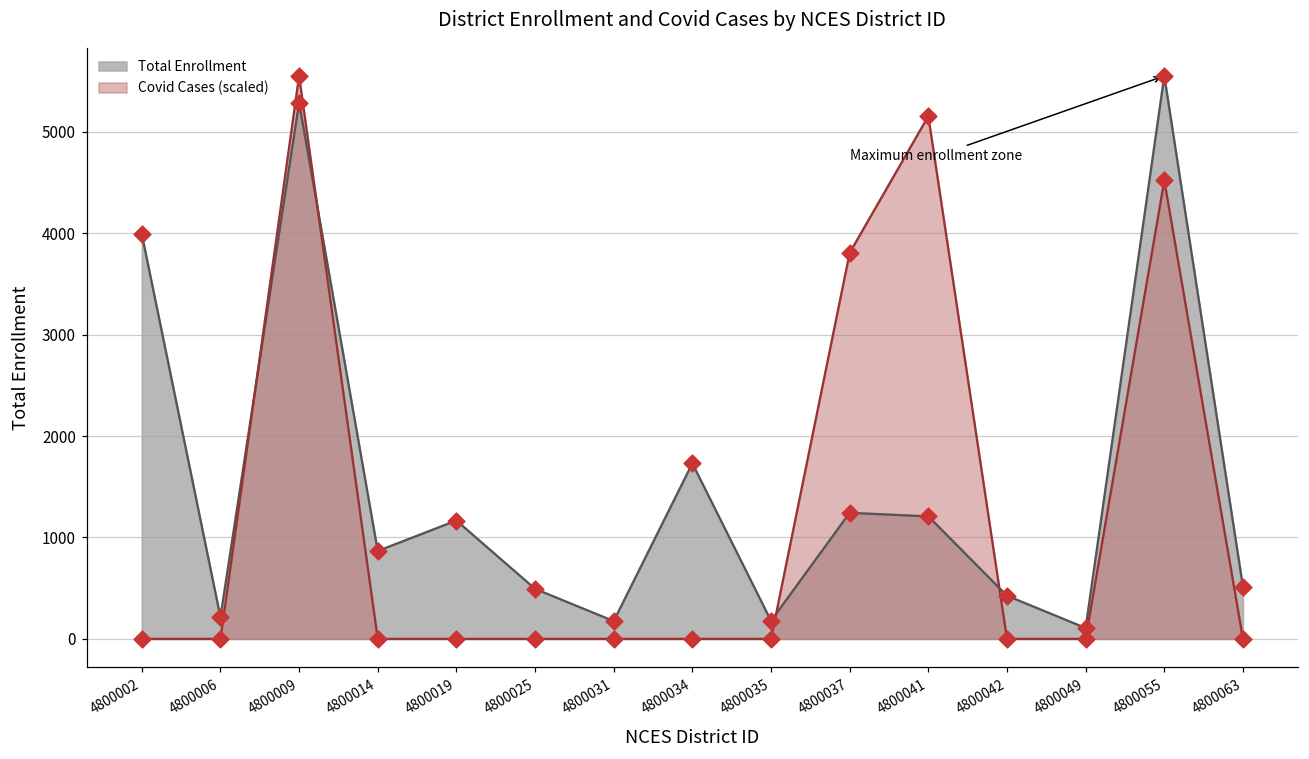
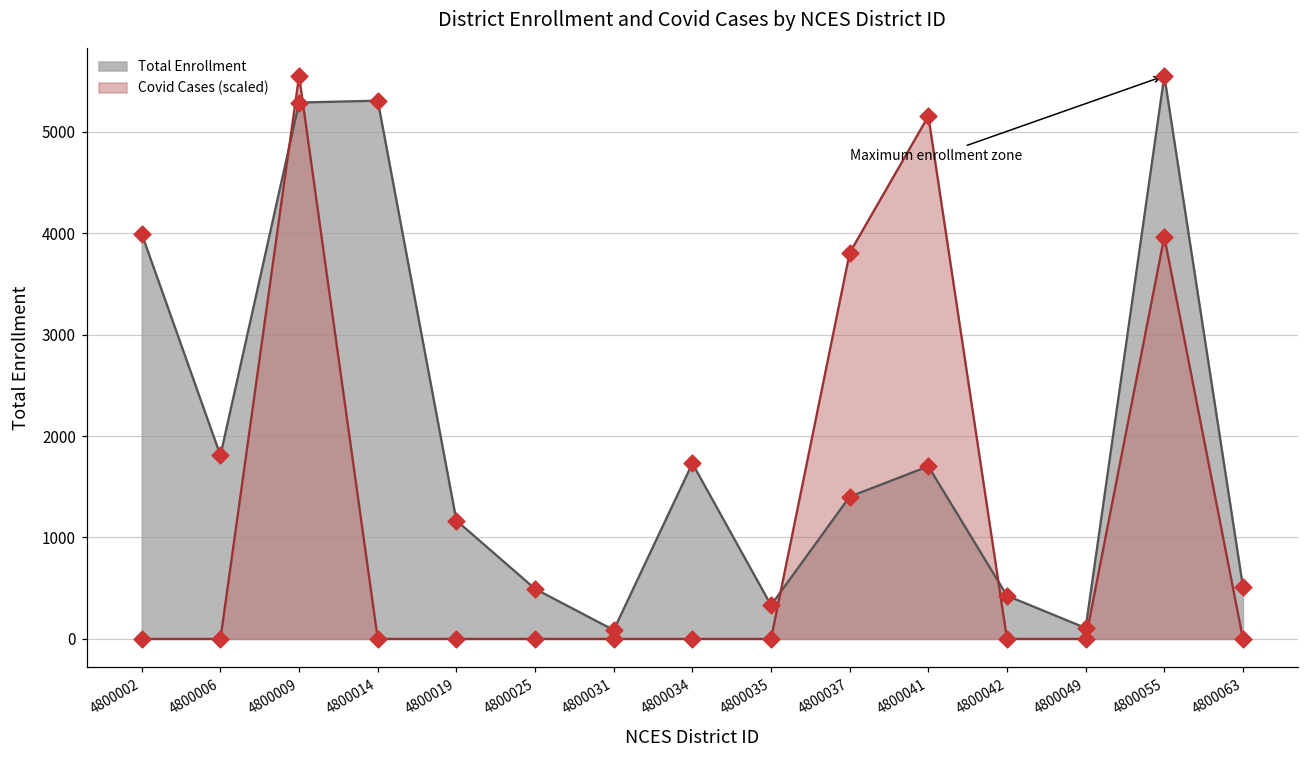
  {
    "Total Enrollment": {
      "4800002": 4000,
-     "4800006": 200,
+     "4800006": 1800,
      "4800009": 5300,
-     "4800014": 900,
+     "4800014": 5300,
      "4800019": 1200,
      "4800025": 500,
-     "4800031": 200,
+     "4800031": 100,
      "4800034": 1700,
-     "4800035": 200,
-     "4800037": 1200,
-     "4800041": 1200,
+     "4800035": 300,
+     "4800037": 1400,
+     "4800041": 1700,
      "4800042": 400,
      "4800049": 100,
      "4800055": 5600,
      "4800063": 500
    },
    "Covid Cases (scaled)": {
      "4800002": 0,
      "4800006": 0,
      "4800009": 5600,
      "4800014": 0,
      "4800019": 0,
      "4800025": 0,
      "4800031": 0,
      "4800034": 0,
      "4800035": 0,
      "4800037": 3800,
      "4800041": 5200,
      "4800042": 0,
      "4800049": 0,
-     "4800055": 4500,
+     "4800055": 4000,
      "4800063": 0
    }
  }
